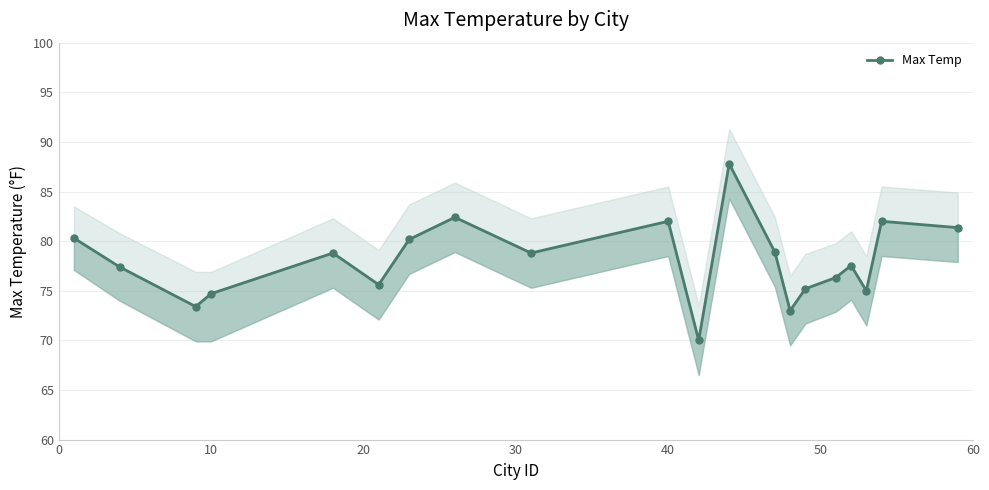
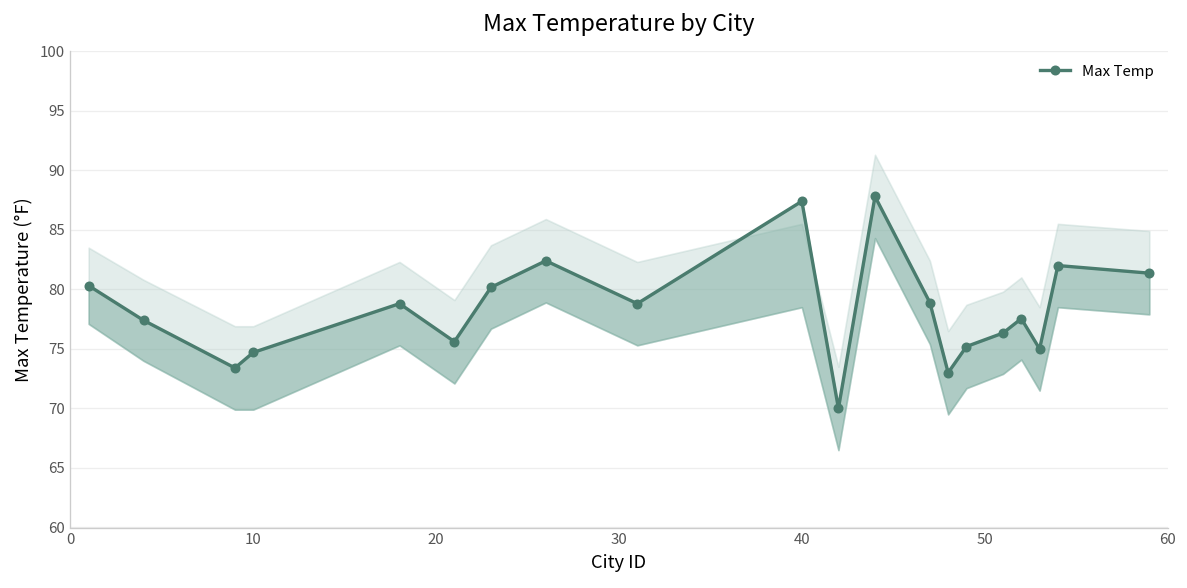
  {
    "Max Temp": {
      "10": 75,
-     "40": 82
+     "40": 87
    }
  }
